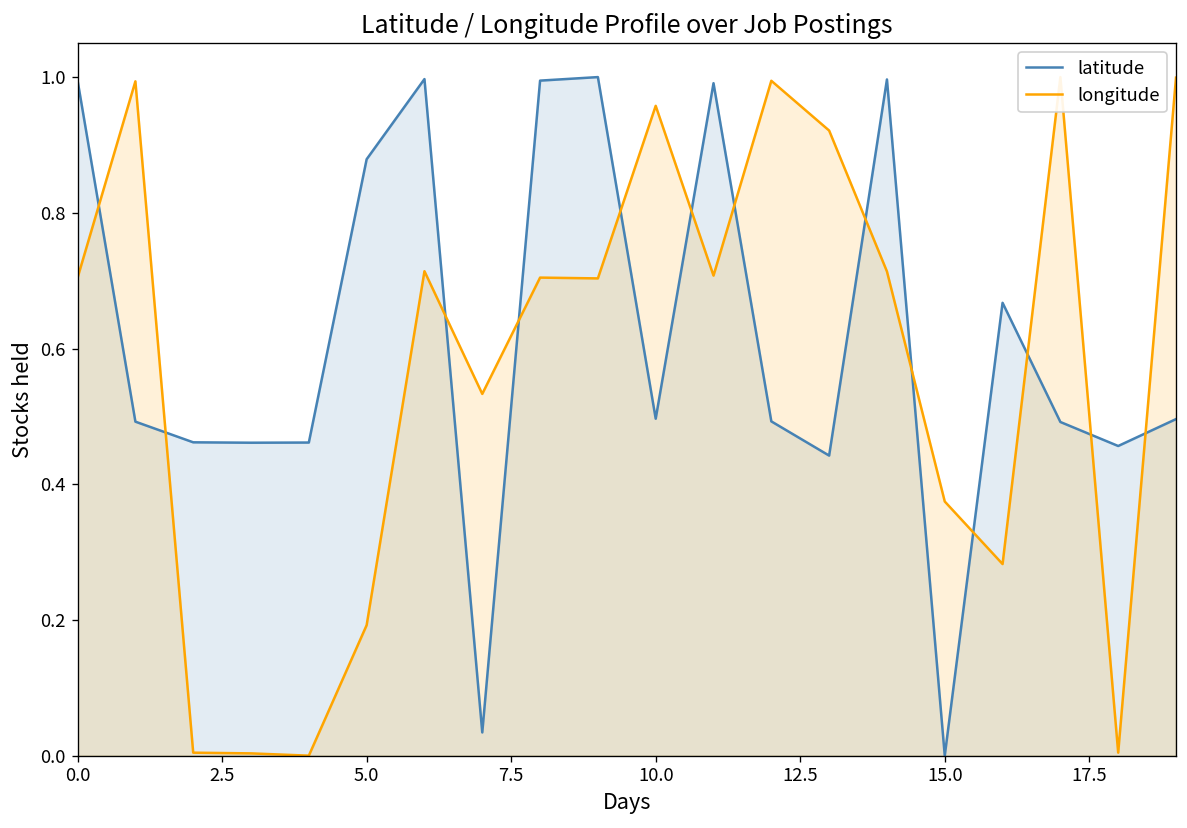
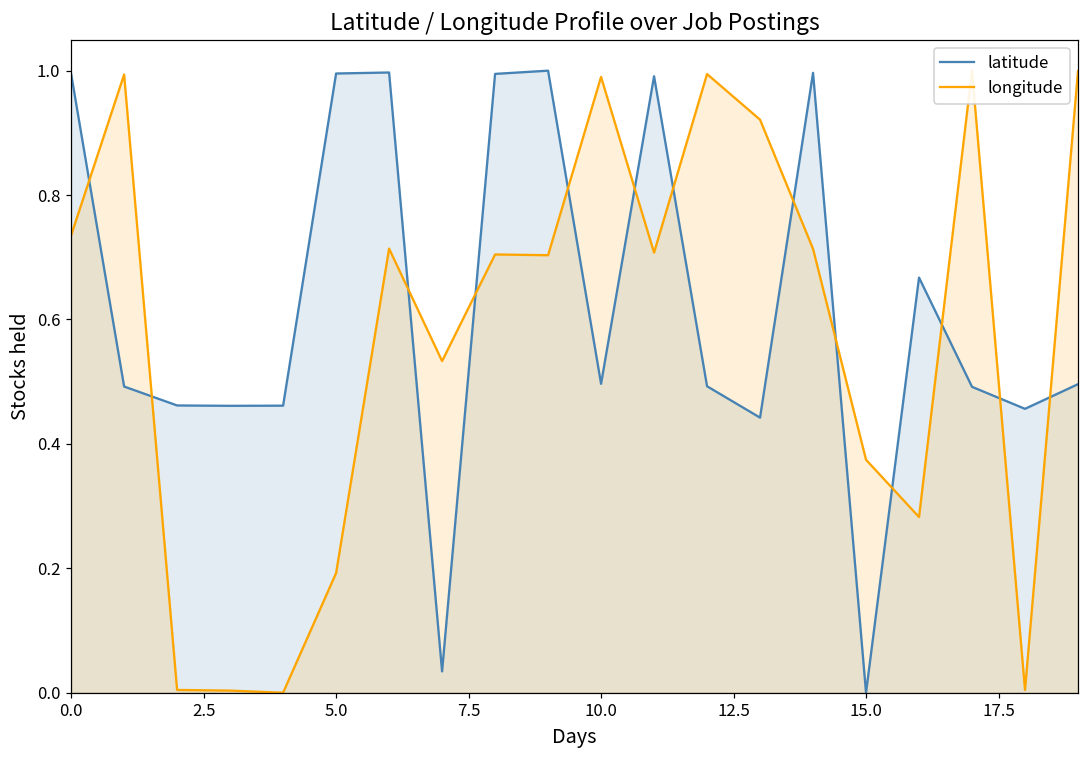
  {
    "latitude": {
      "0.0": 0.99,
-     "5.0": 0.88,
+     "5.0": 1.00,
      "10.0": 0.50,
      "15.0": 0.00
    },
    "longitude": {
-     "0.0": 0.70,
+     "0.0": 0.74,
      "5.0": 0.19,
-     "10.0": 0.96,
+     "10.0": 0.99,
      "15.0": 0.37
    }
  }
